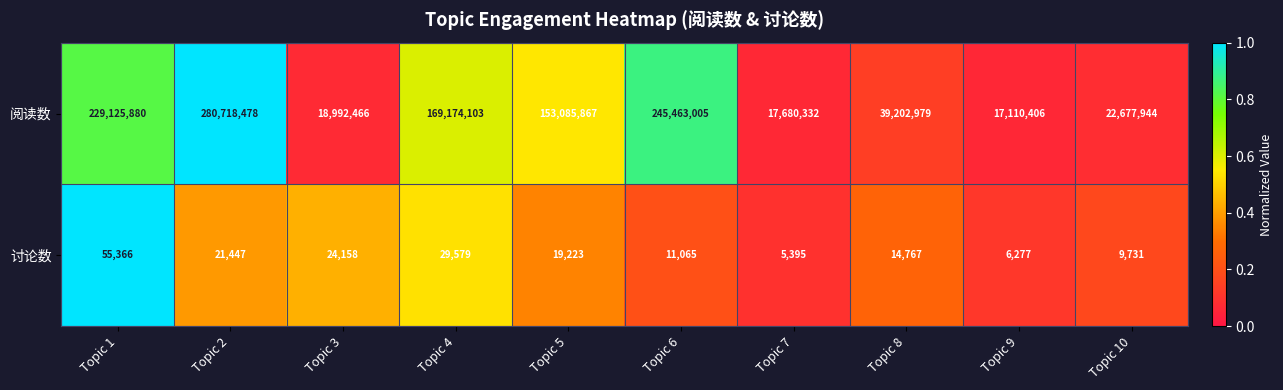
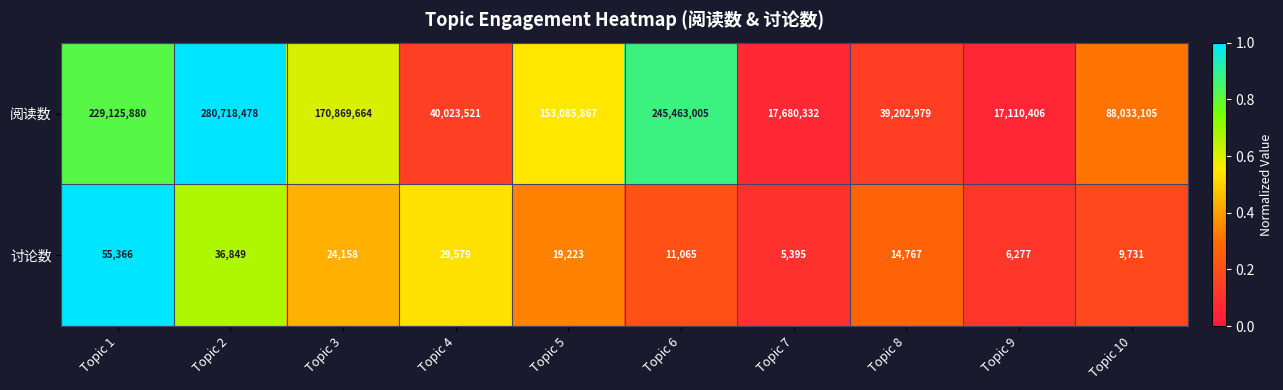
  {
    "阅读数": {
      "Topic 1": "229,125,880",
      "Topic 2": "280,718,478",
-     "Topic 3": "18,992,466",
-     "Topic 4": "169,174,103",
+     "Topic 3": "170,869,664",
+     "Topic 4": "40,023,521",
      "Topic 5": "153,085,867",
      "Topic 6": "245,463,005",
      "Topic 7": "17,680,332",
      "Topic 8": "39,202,979",
      "Topic 9": "17,110,406",
-     "Topic 10": "22,677,944"
+     "Topic 10": "88,033,105"
    },
    "讨论数": {
      "Topic 1": "55,366",
-     "Topic 2": "21,447",
+     "Topic 2": "36,849",
      "Topic 3": "24,158",
      "Topic 4": "29,579",
      "Topic 5": "19,223",
      "Topic 6": "11,065",
      "Topic 7": "5,395",
      "Topic 8": "14,767",
      "Topic 9": "6,277",
      "Topic 10": "9,731"
    }
  }
